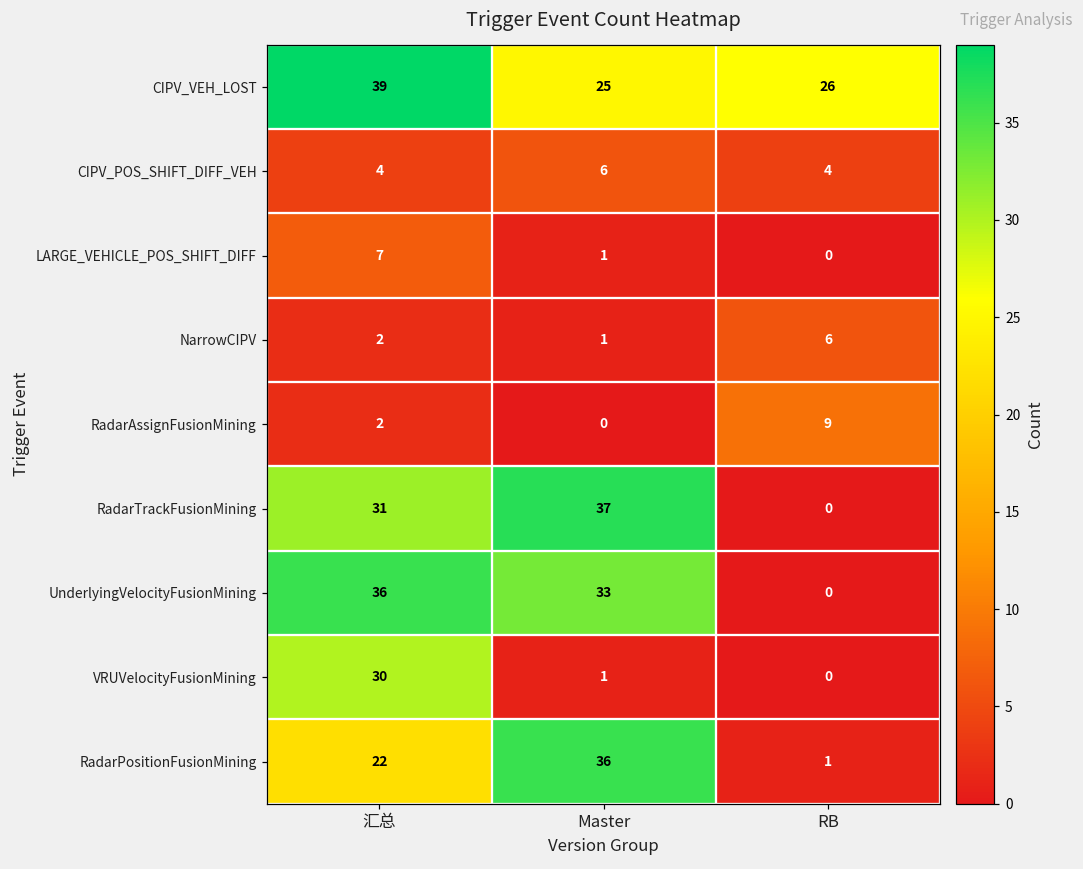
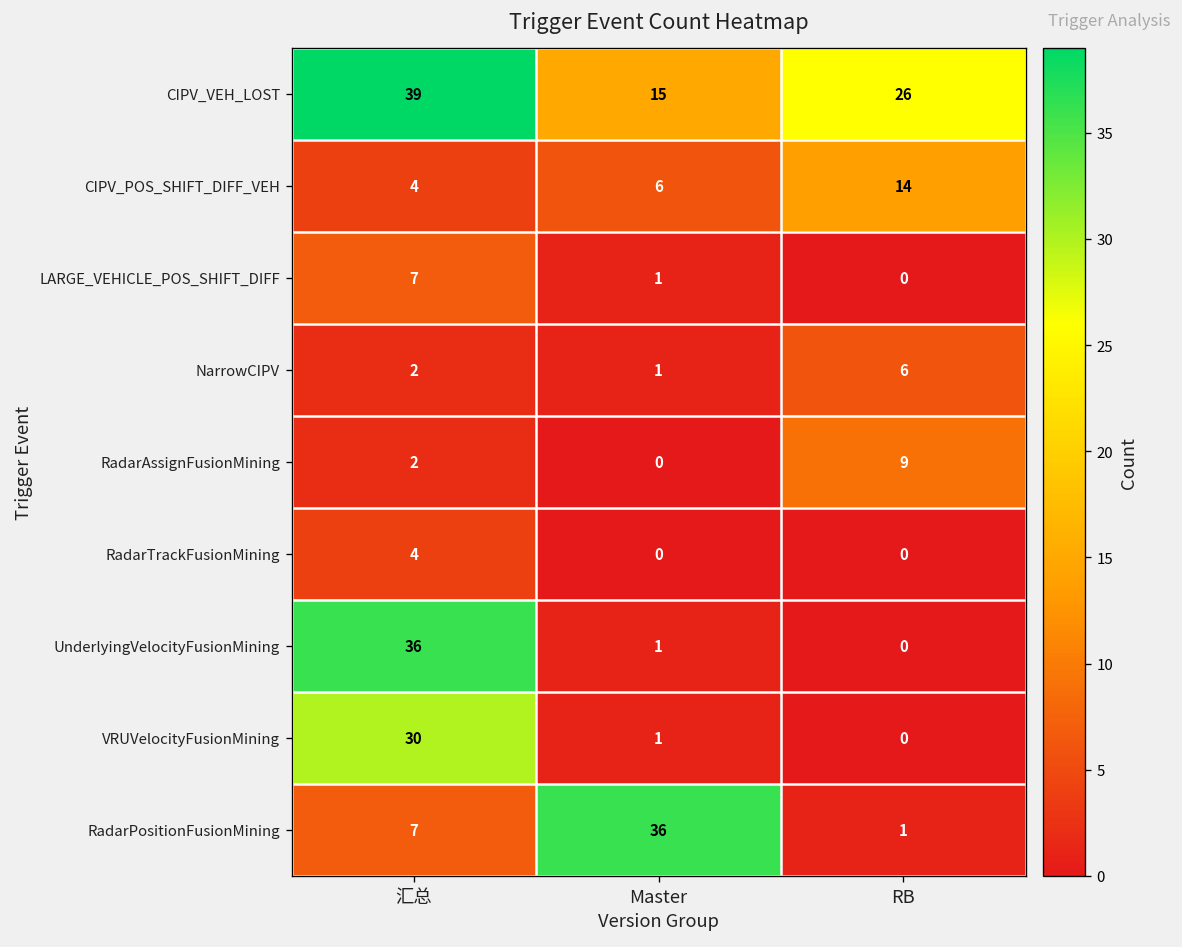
  {
    "CIPV_VEH_LOST": {
      "汇总": 39,
-     "Master": 25,
+     "Master": 15,
      "RB": 26
    },
    "CIPV_POS_SHIFT_DIFF_VEH": {
      "汇总": 4,
      "Master": 6,
-     "RB": 4
+     "RB": 14
    },
    "LARGE_VEHICLE_POS_SHIFT_DIFF": {
      "汇总": 7,
      "Master": 1,
      "RB": 0
    },
    "NarrowCIPV": {
      "汇总": 2,
      "Master": 1,
      "RB": 6
    },
    "RadarAssignFusionMining": {
      "汇总": 2,
      "Master": 0,
      "RB": 9
    },
    "RadarTrackFusionMining": {
-     "汇总": 31,
-     "Master": 37,
+     "汇总": 4,
+     "Master": 0,
      "RB": 0
    },
    "UnderlyingVelocityFusionMining": {
      "汇总": 36,
-     "Master": 33,
+     "Master": 1,
      "RB": 0
    },
    "VRUVelocityFusionMining": {
      "汇总": 30,
      "Master": 1,
      "RB": 0
    },
    "RadarPositionFusionMining": {
-     "汇总": 22,
+     "汇总": 7,
      "Master": 36,
      "RB": 1
    }
  }
